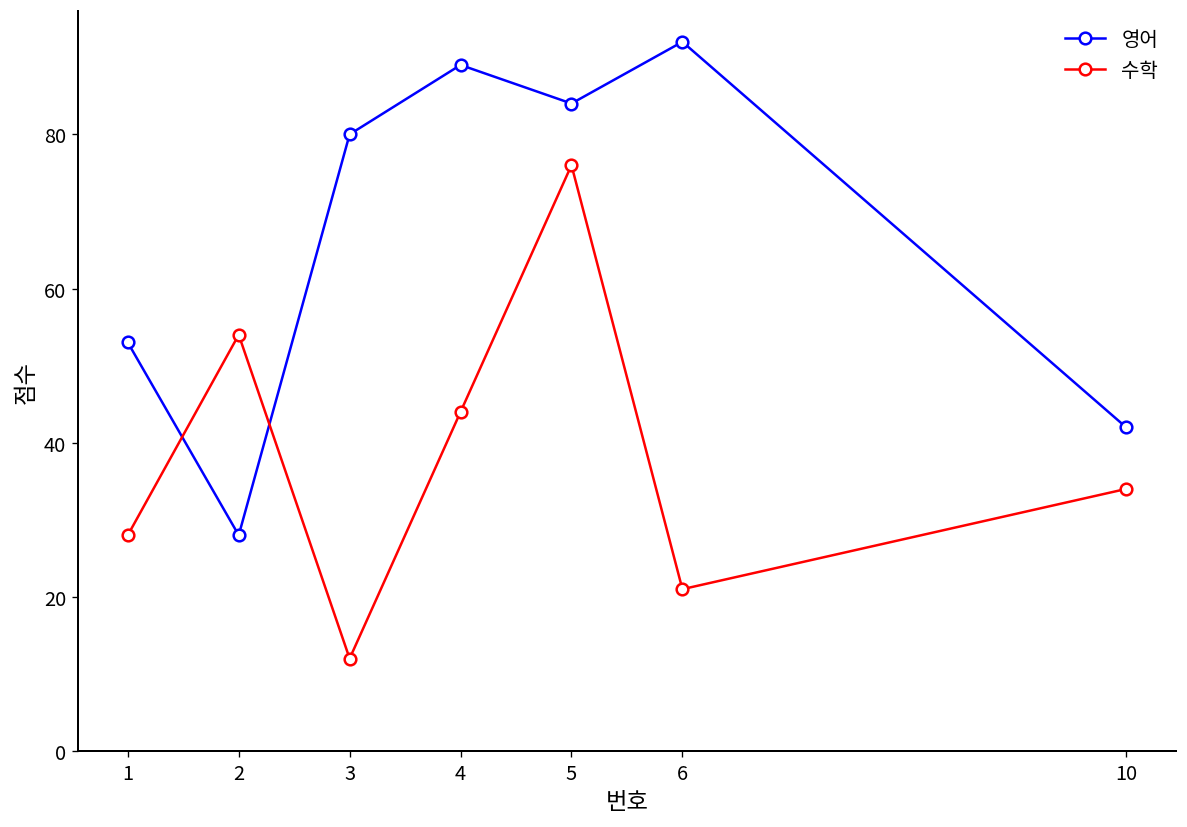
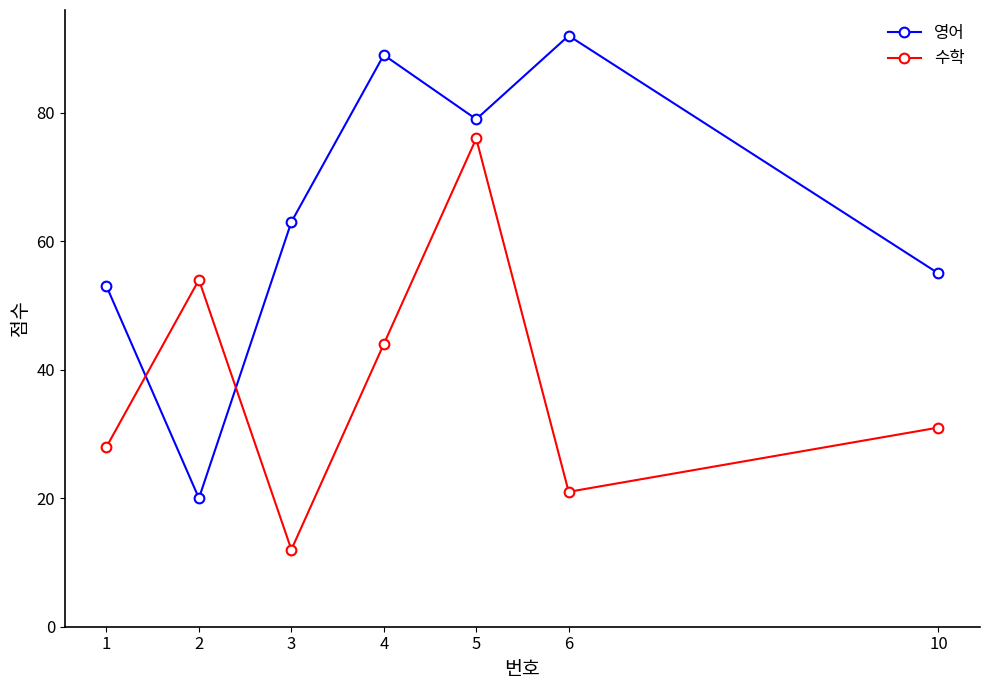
  {
    "영어": {
      "1": 53,
-     "2": 28,
-     "3": 80,
+     "2": 20,
+     "3": 63,
      "4": 89,
-     "5": 84,
+     "5": 79,
      "6": 92,
-     "10": 42
+     "10": 55
    },
    "수학": {
      "1": 28,
      "2": 54,
      "3": 12,
      "4": 44,
      "5": 76,
      "6": 21,
-     "10": 34
+     "10": 31
    }
  }
